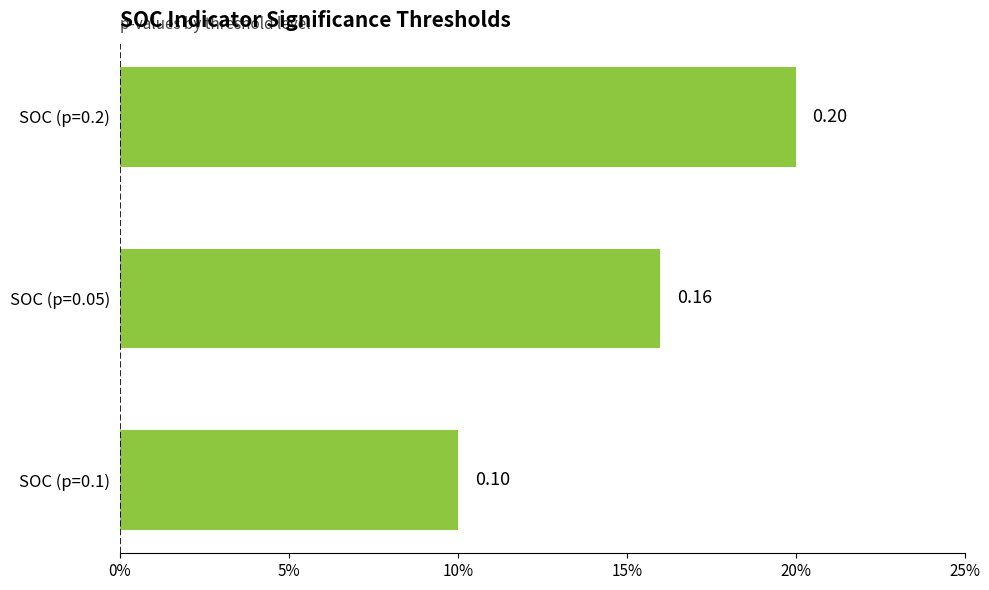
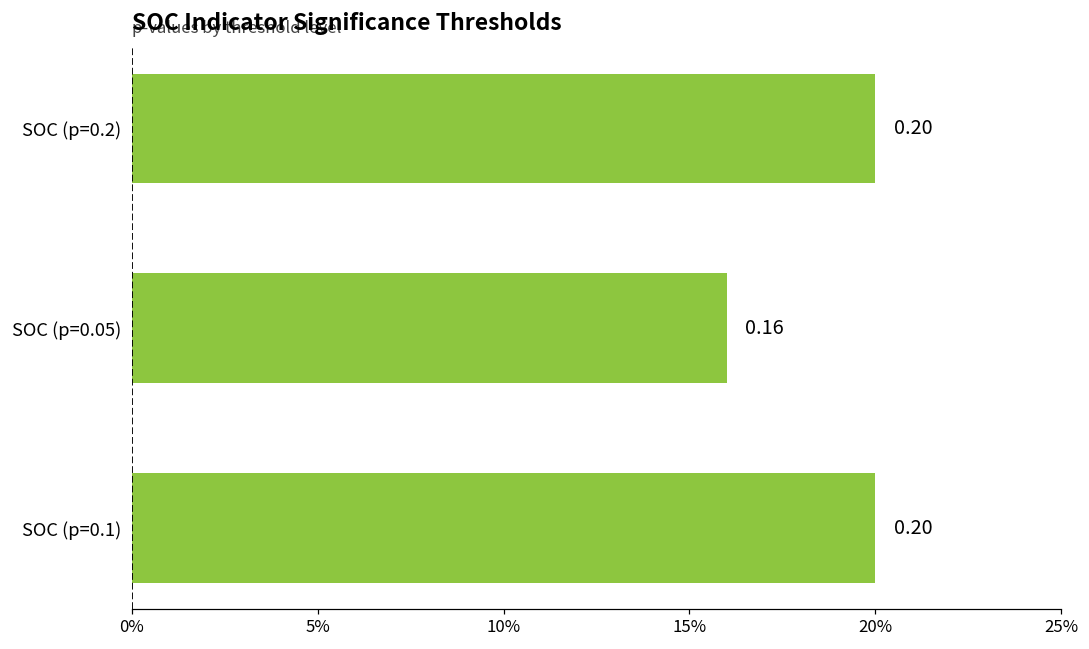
  {
    "SOC (p=0.2)": 0.20,
    "SOC (p=0.05)": 0.16,
-   "SOC (p=0.1)": 0.10
+   "SOC (p=0.1)": 0.20
  }
